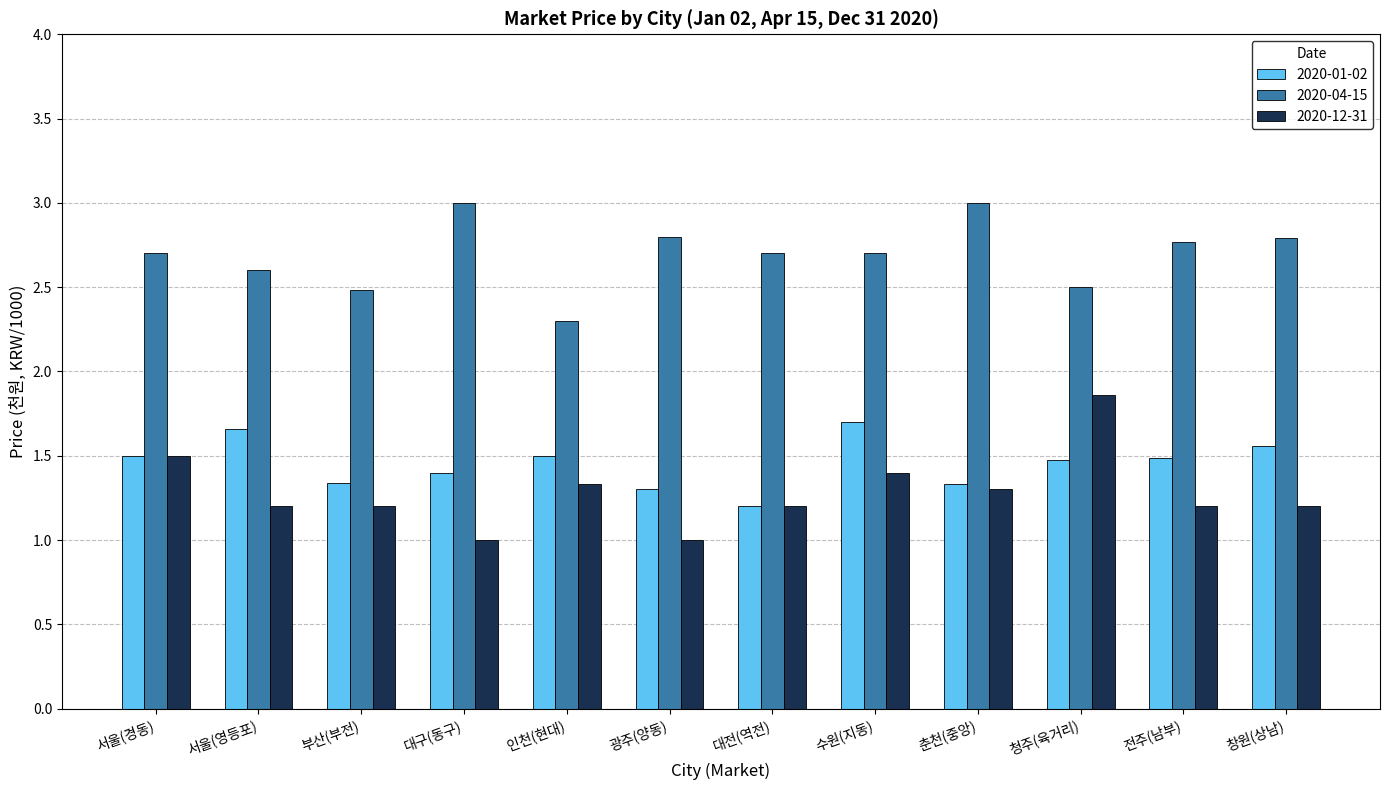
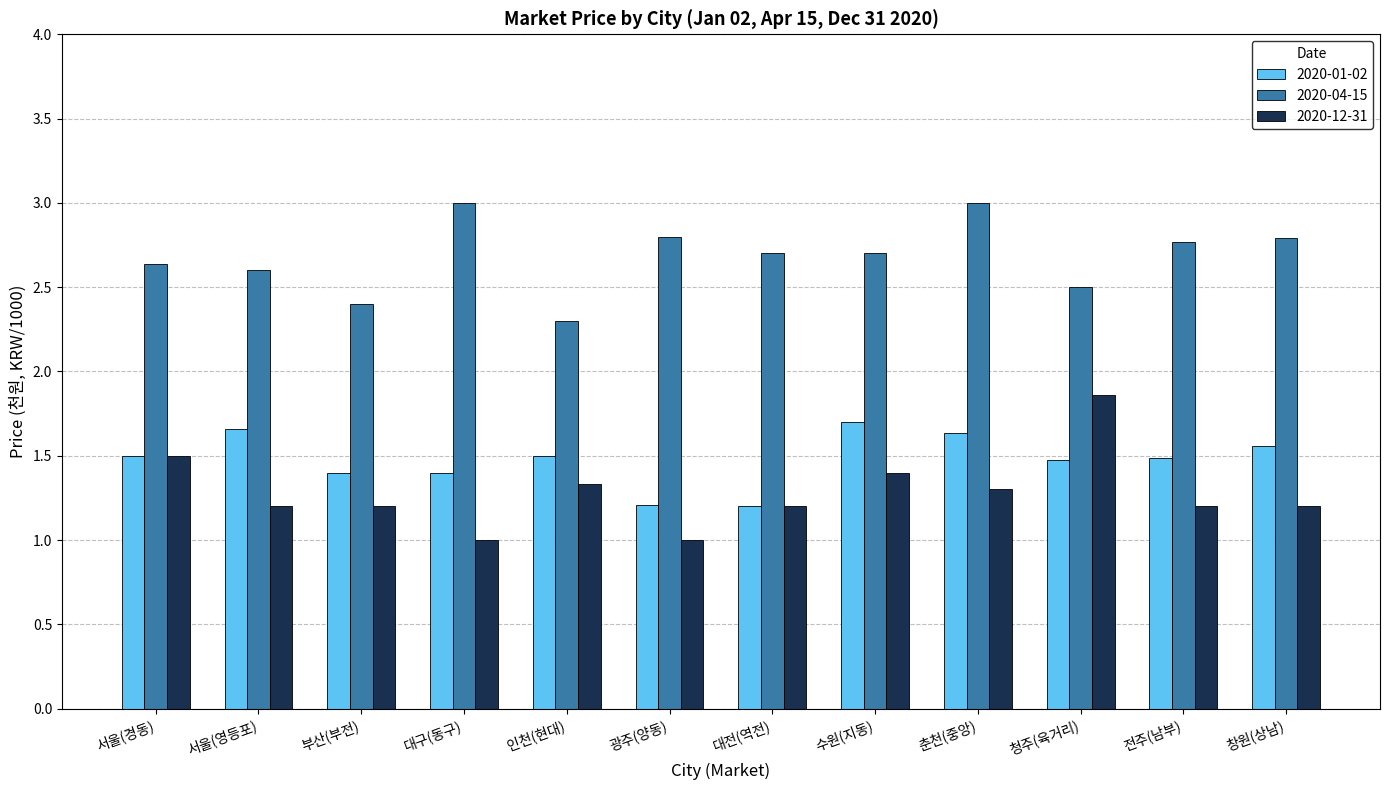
  {
    "2020-01-02": {
      "서울(경동)": 1.50,
      "서울(영등포)": 1.66,
-     "부산(부전)": 1.34,
+     "부산(부전)": 1.40,
      "대구(동구)": 1.40,
      "인천(현대)": 1.50,
-     "광주(양동)": 1.30,
+     "광주(양동)": 1.21,
      "대전(역전)": 1.20,
      "수원(지동)": 1.70,
-     "춘천(중앙)": 1.33,
+     "춘천(중앙)": 1.63,
      "청주(육거리)": 1.48,
      "전주(남부)": 1.49,
      "창원(상남)": 1.56
    },
    "2020-04-15": {
-     "서울(경동)": 2.70,
+     "서울(경동)": 2.64,
      "서울(영등포)": 2.60,
-     "부산(부전)": 2.48,
+     "부산(부전)": 2.40,
      "대구(동구)": 3.00,
      "인천(현대)": 2.30,
      "광주(양동)": 2.80,
      "대전(역전)": 2.70,
      "수원(지동)": 2.70,
      "춘천(중앙)": 3.00,
      "청주(육거리)": 2.50,
      "전주(남부)": 2.77,
      "창원(상남)": 2.79
    },
    "2020-12-31": {
      "서울(경동)": 1.50,
      "서울(영등포)": 1.20,
      "부산(부전)": 1.20,
      "대구(동구)": 1.00,
      "인천(현대)": 1.33,
      "광주(양동)": 1.00,
      "대전(역전)": 1.20,
      "수원(지동)": 1.40,
      "춘천(중앙)": 1.30,
      "청주(육거리)": 1.86,
      "전주(남부)": 1.20,
      "창원(상남)": 1.20
    }
  }
